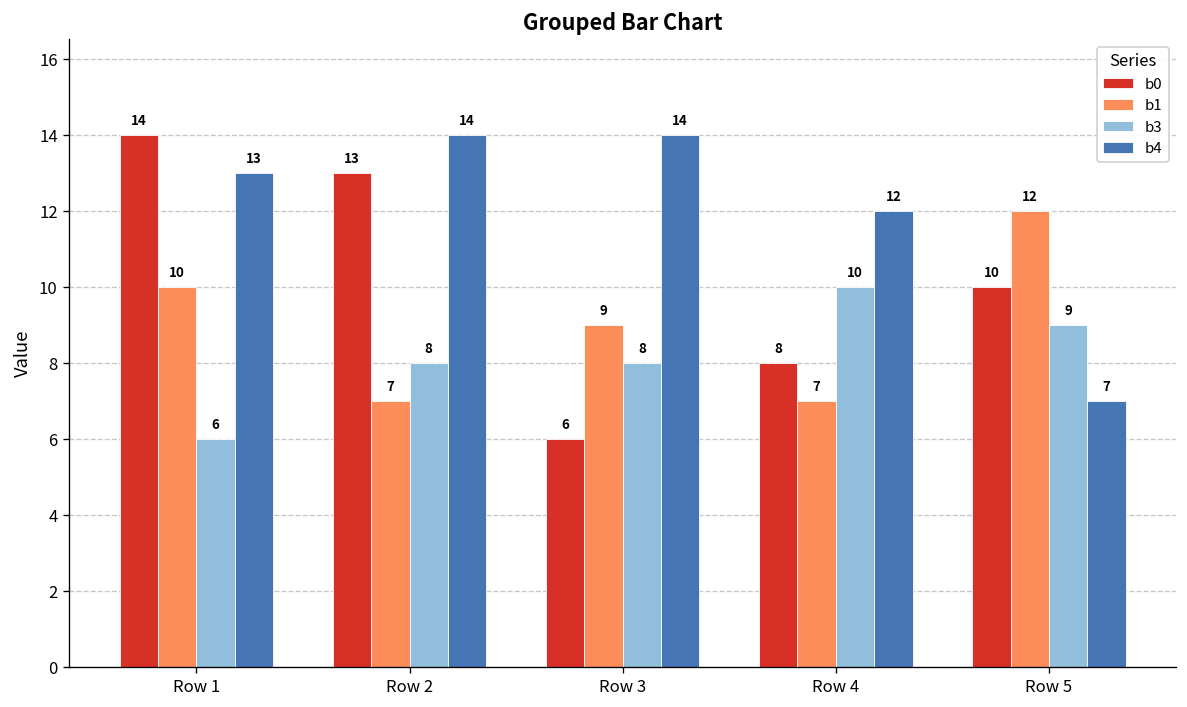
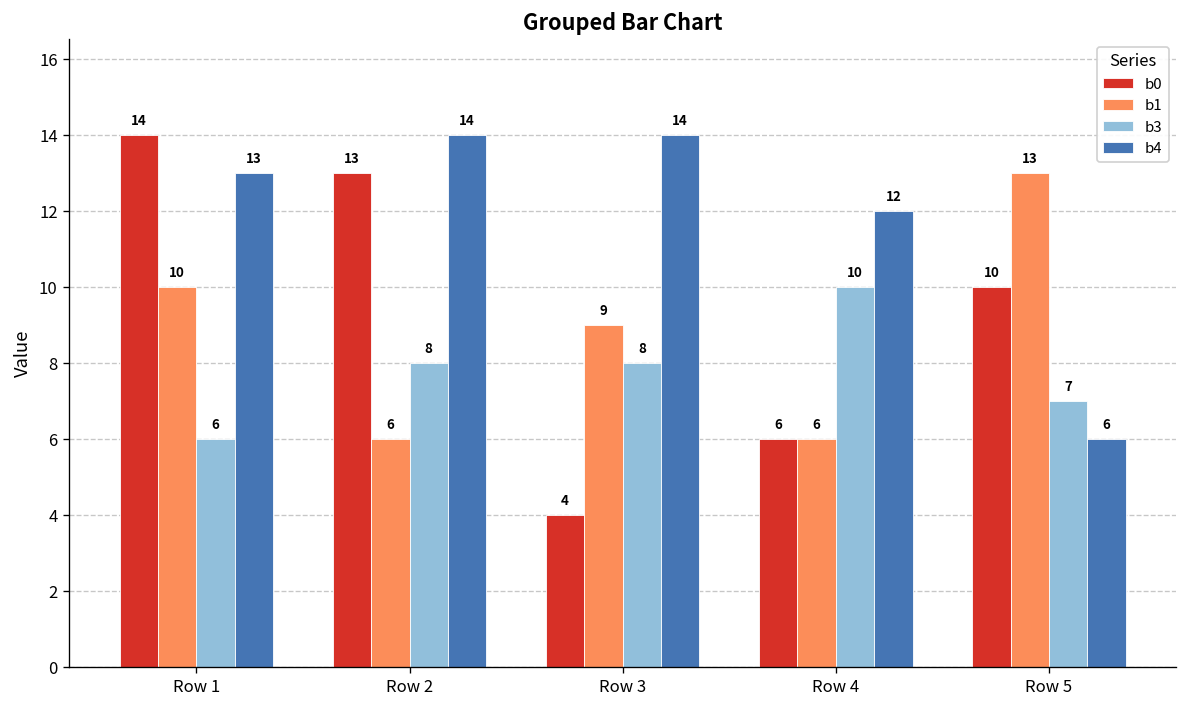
  {
    "b0": {
      "Row 1": 14,
      "Row 2": 13,
-     "Row 3": 6,
-     "Row 4": 8,
+     "Row 3": 4,
+     "Row 4": 6,
      "Row 5": 10
    },
    "b1": {
      "Row 1": 10,
-     "Row 2": 7,
+     "Row 2": 6,
      "Row 3": 9,
-     "Row 4": 7,
-     "Row 5": 12
+     "Row 4": 6,
+     "Row 5": 13
    },
    "b3": {
      "Row 1": 6,
      "Row 2": 8,
      "Row 3": 8,
      "Row 4": 10,
-     "Row 5": 9
+     "Row 5": 7
    },
    "b4": {
      "Row 1": 13,
      "Row 2": 14,
      "Row 3": 14,
      "Row 4": 12,
-     "Row 5": 7
+     "Row 5": 6
    }
  }
